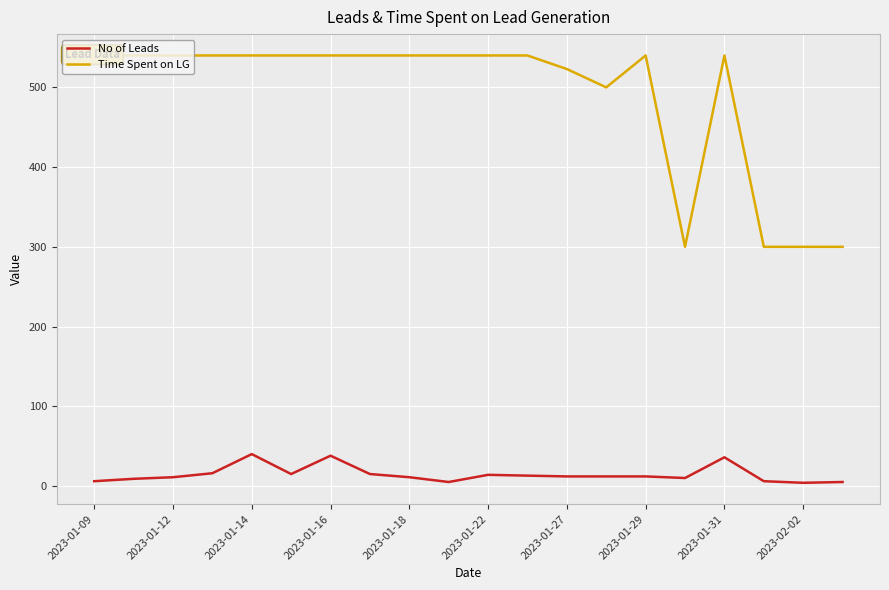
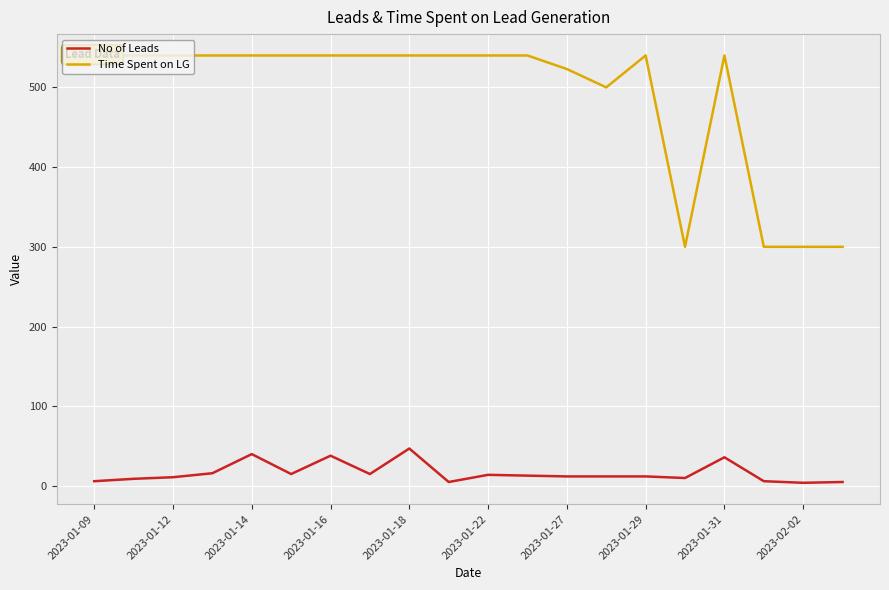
  {
    "No of Leads": {
      "2023-01-09": 10,
      "2023-01-12": 10,
      "2023-01-14": 40,
      "2023-01-16": 40,
-     "2023-01-18": 10,
+     "2023-01-18": 50,
      "2023-01-22": 10,
      "2023-01-27": 10,
      "2023-01-29": 10,
      "2023-01-31": 40,
      "2023-02-02": 0
    },
    "Time Spent on LG": {
      "2023-01-14": 540,
      "2023-01-16": 540,
      "2023-01-18": 540,
      "2023-01-22": 540,
      "2023-01-27": 520,
      "2023-01-29": 540,
      "2023-01-31": 540,
      "2023-02-02": 300
    }
  }
